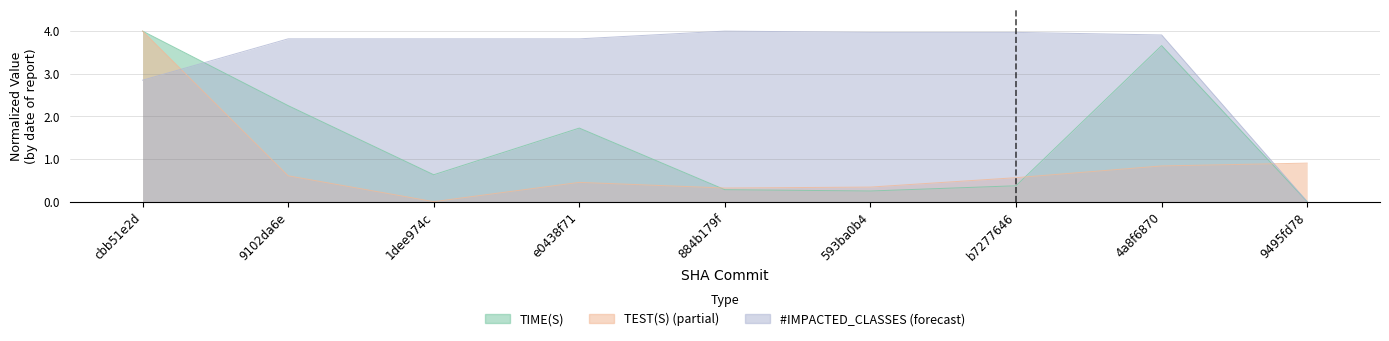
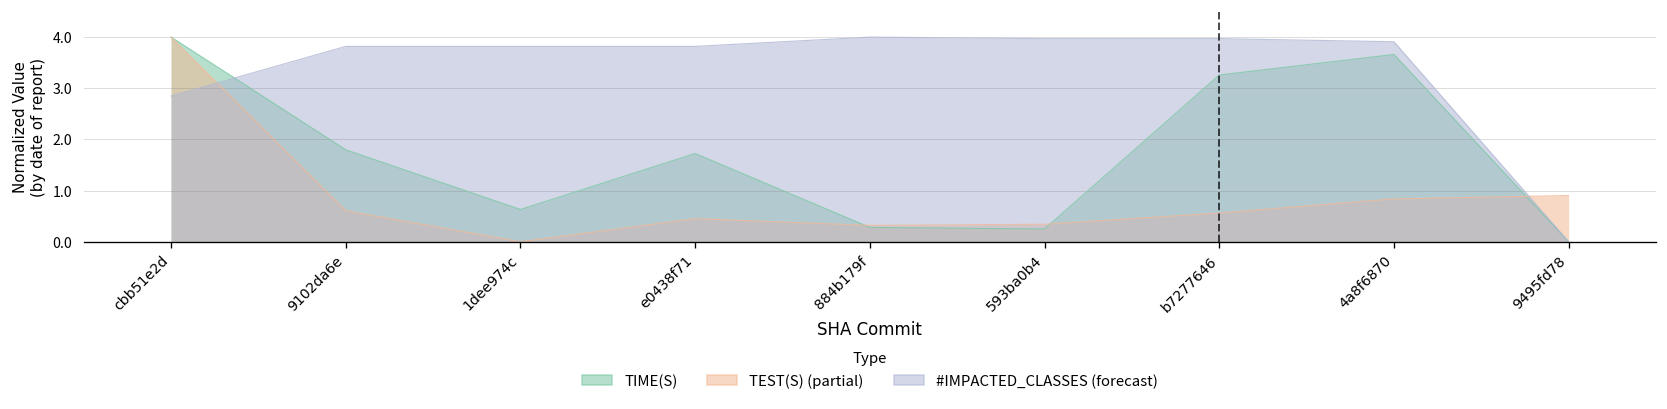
  {
    "TIME(S)": {
-     "9102da6e": 2.3,
+     "9102da6e": 1.8,
      "1dee974c": 0.6,
      "e0438f71": 1.7,
      "593ba0b4": 0.3,
-     "b7277646": 0.4,
+     "b7277646": 3.3,
      "4a8f6870": 3.7
    }
  }
